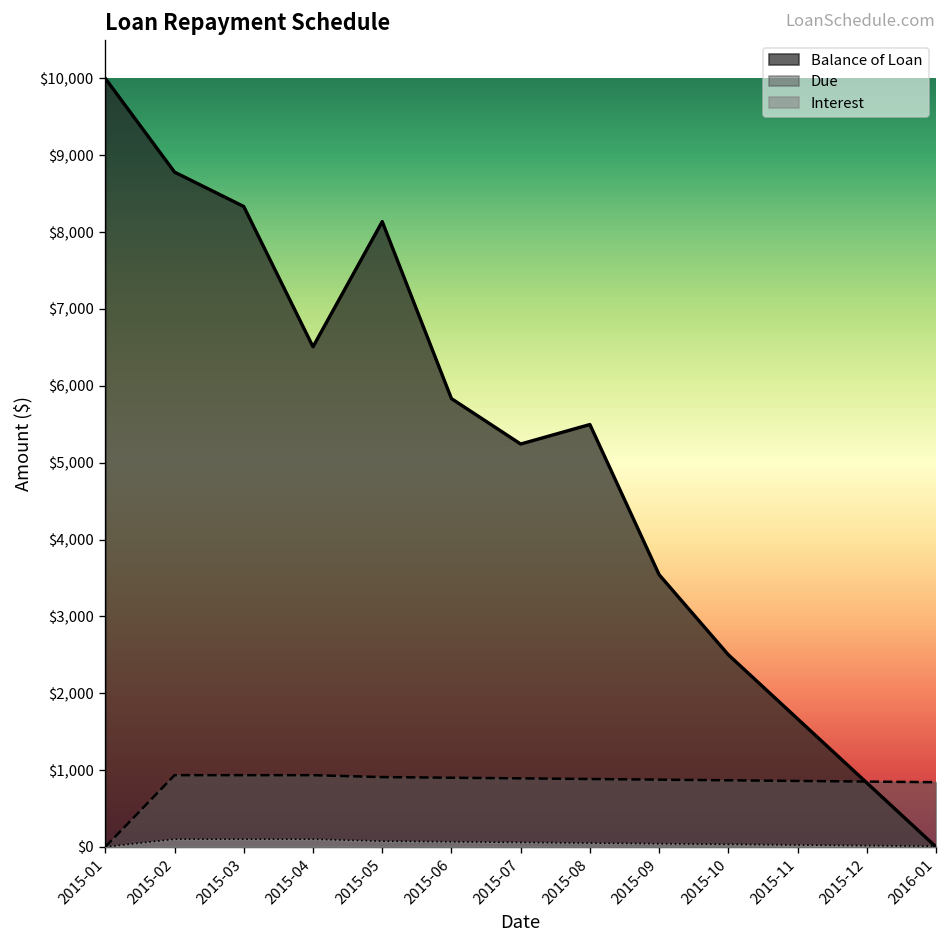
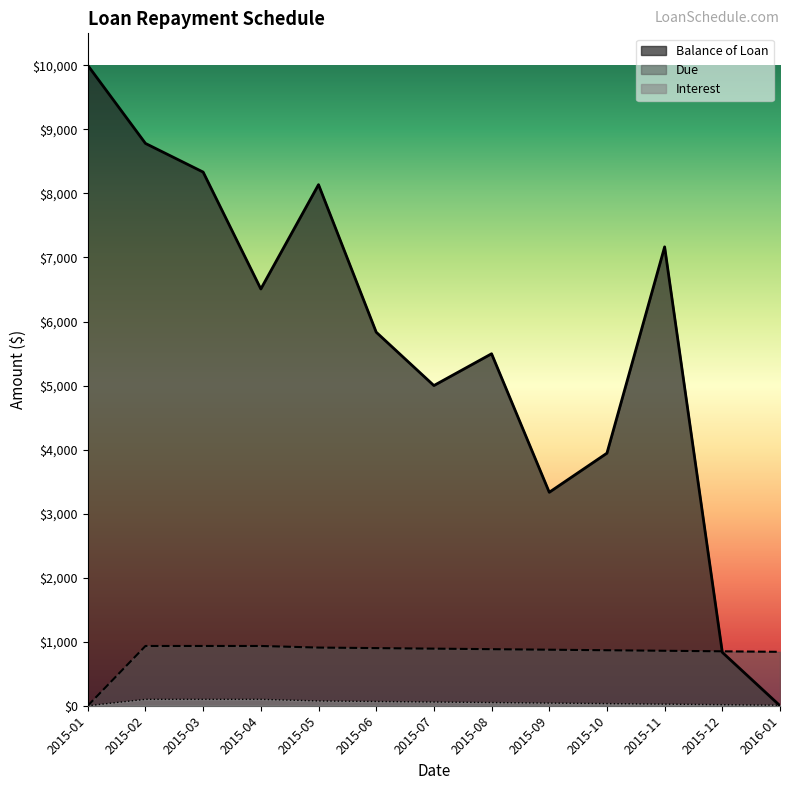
  {
    "Balance of Loan": {
      "2015-01": "$10,000",
      "2015-02": "$8,800",
      "2015-03": "$8,300",
      "2015-04": "$6,500",
      "2015-05": "$8,100",
      "2015-06": "$5,800",
-     "2015-07": "$5,200",
+     "2015-07": "$5,000",
      "2015-08": "$5,500",
-     "2015-09": "$3,500",
-     "2015-10": "$2,500",
-     "2015-11": "$1,700"
+     "2015-09": "$3,300",
+     "2015-10": "$3,900",
+     "2015-11": "$7,200"
    }
  }
